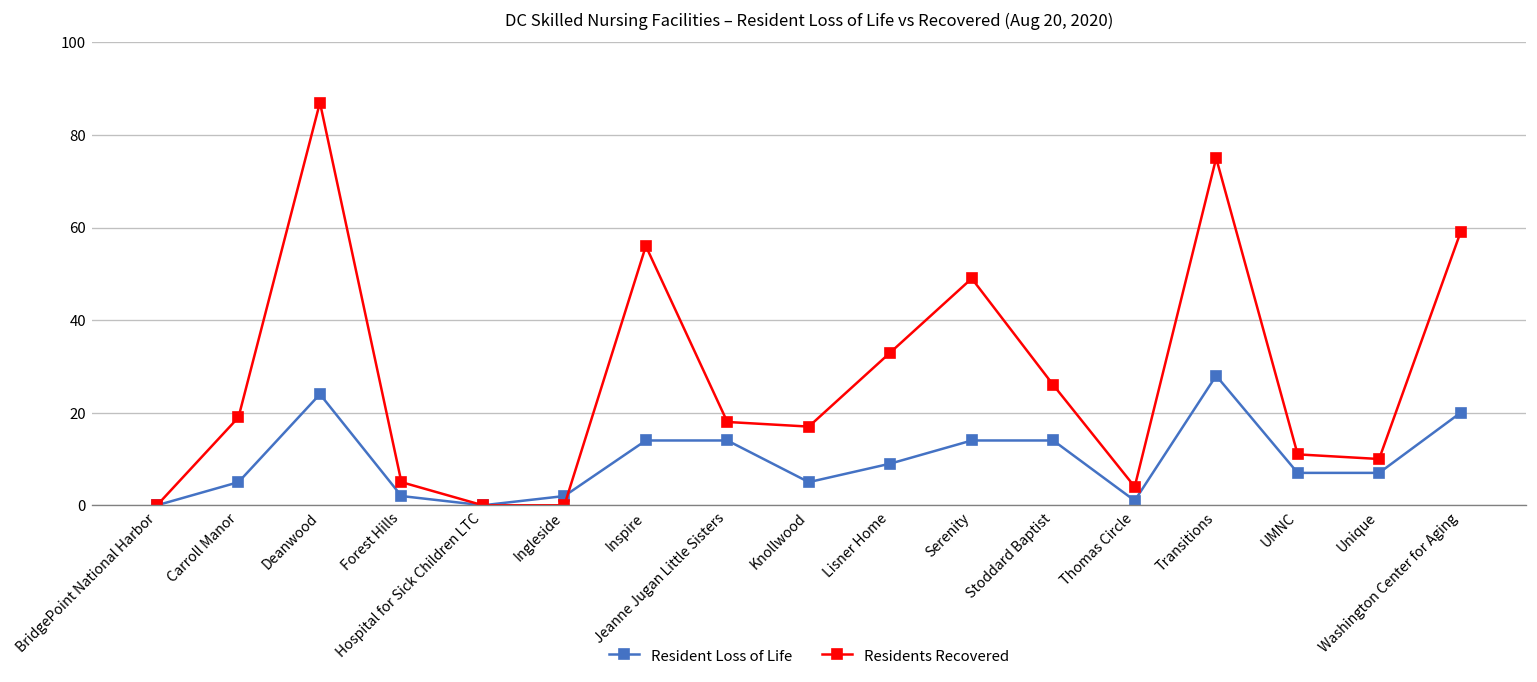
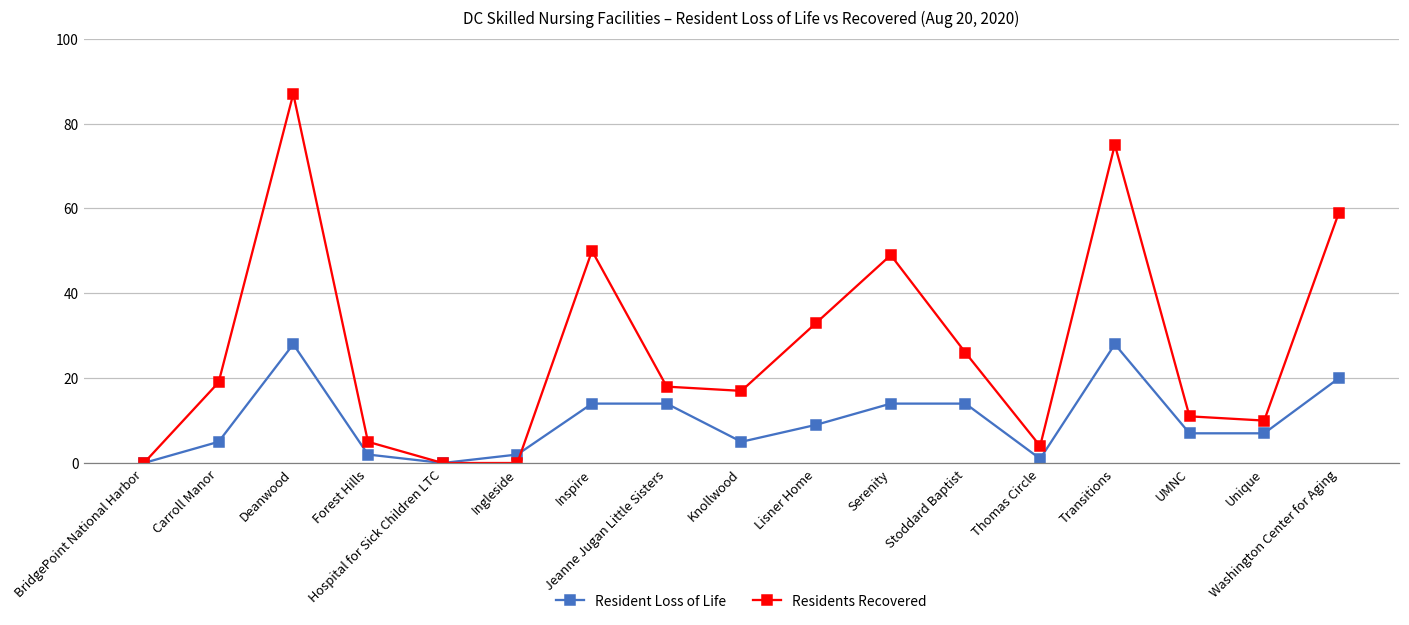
  {
    "Resident Loss of Life": {
      "Carroll Manor": 5,
-     "Deanwood": 24,
+     "Deanwood": 28,
      "Forest Hills": 2,
      "Ingleside": 2,
      "Inspire": 14,
      "Jeanne Jugan Little Sisters": 14,
      "Knollwood": 5,
      "Lisner Home": 9,
      "Serenity": 14,
      "Stoddard Baptist": 14,
      "Thomas Circle": 1,
      "Transitions": 28,
      "UMNC": 7,
      "Unique": 7,
      "Washington Center for Aging": 20
    },
    "Residents Recovered": {
      "Carroll Manor": 19,
      "Deanwood": 87,
      "Forest Hills": 5,
      "Ingleside": 0,
-     "Inspire": 56,
+     "Inspire": 50,
      "Jeanne Jugan Little Sisters": 18,
      "Knollwood": 17,
      "Lisner Home": 33,
      "Serenity": 49,
      "Stoddard Baptist": 26,
      "Thomas Circle": 4,
      "Transitions": 75,
      "UMNC": 11,
      "Unique": 10,
      "Washington Center for Aging": 59
    }
  }
